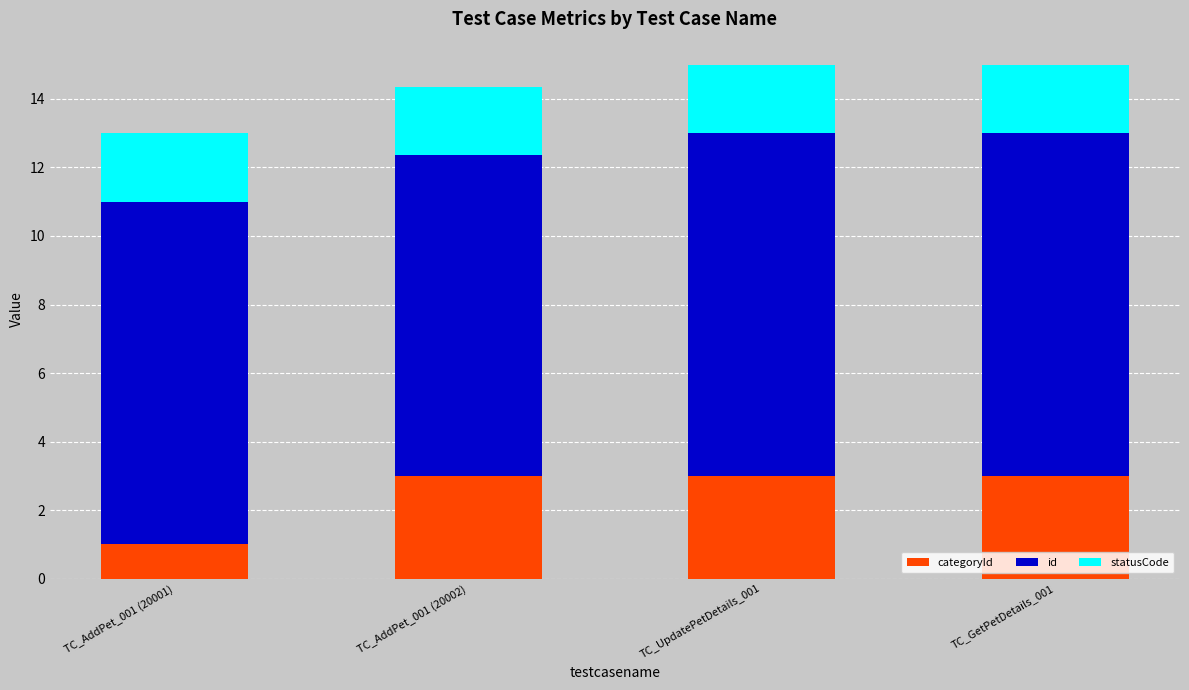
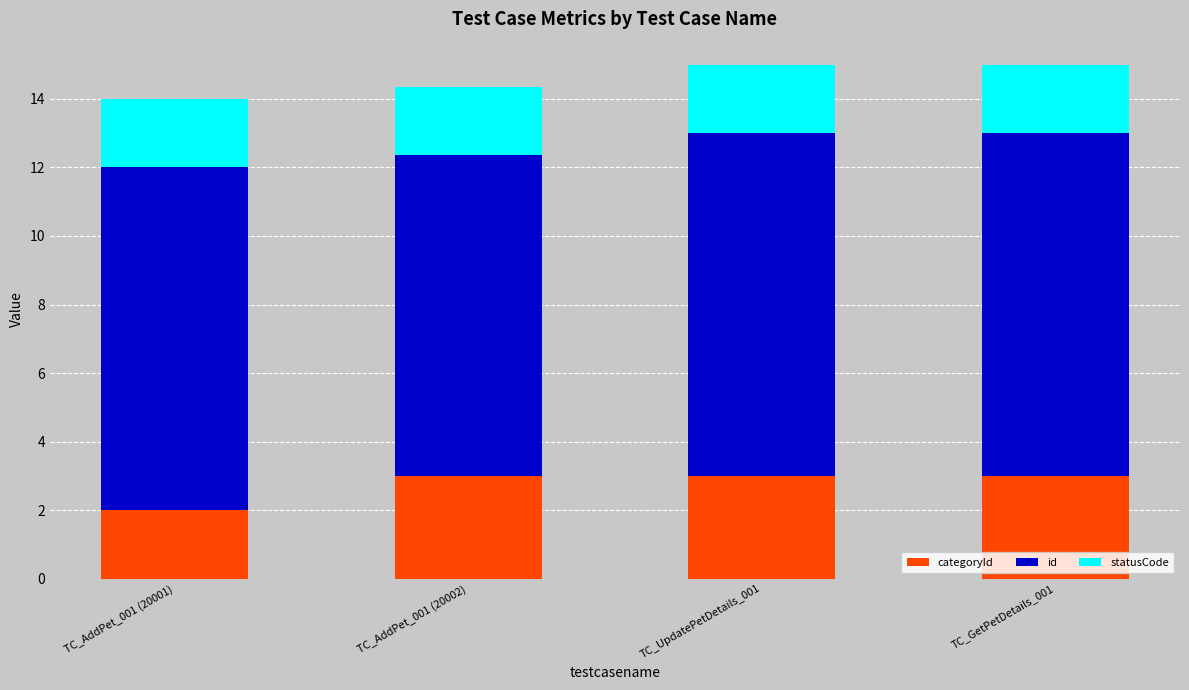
  {
    "categoryId": {
-     "TC_AddPet_001 (20001)": 1,
+     "TC_AddPet_001 (20001)": 2,
      "TC_AddPet_001 (20002)": 3,
      "TC_UpdatePetDetails_001": 3,
      "TC_GetPetDetails_001": 3
    },
    "id": {
      "TC_AddPet_001 (20001)": 10,
      "TC_AddPet_001 (20002)": 9.4,
      "TC_UpdatePetDetails_001": 10,
      "TC_GetPetDetails_001": 10
    },
    "statusCode": {
      "TC_AddPet_001 (20001)": 2,
      "TC_AddPet_001 (20002)": 2,
      "TC_UpdatePetDetails_001": 2,
      "TC_GetPetDetails_001": 2
    }
  }
